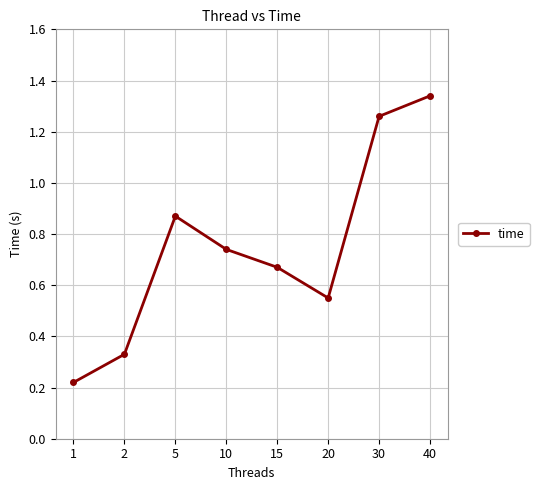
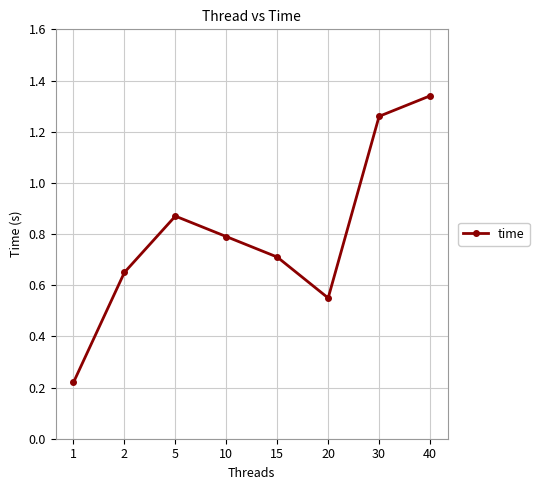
  {
    "1": 0.22,
-   "2": 0.33,
+   "2": 0.65,
    "5": 0.87,
-   "10": 0.74,
-   "15": 0.67,
+   "10": 0.79,
+   "15": 0.71,
    "20": 0.55,
    "30": 1.26,
    "40": 1.34
  }
